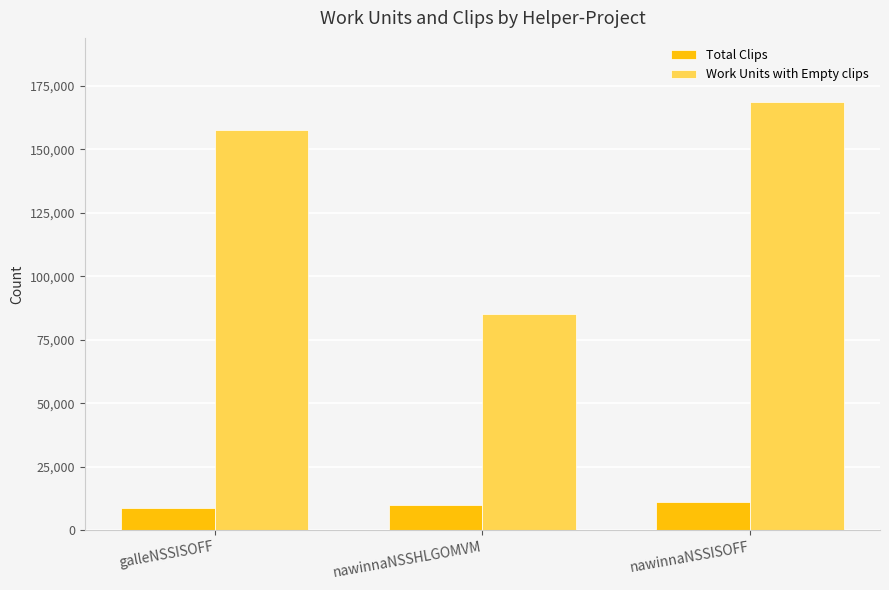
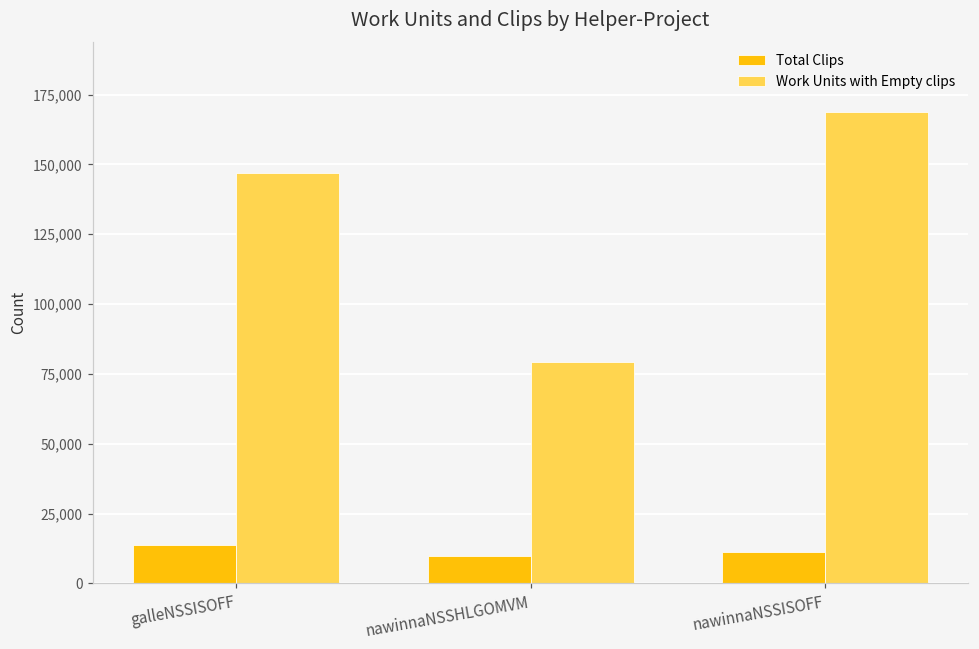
  {
    "Total Clips": {
-     "galleNSSISOFF": "9,000",
+     "galleNSSISOFF": "14,000",
      "nawinnaNSSHLGOMVM": "10,000",
      "nawinnaNSSISOFF": "11,000"
    },
    "Work Units with Empty clips": {
-     "galleNSSISOFF": "158,000",
-     "nawinnaNSSHLGOMVM": "85,000",
+     "galleNSSISOFF": "147,000",
+     "nawinnaNSSHLGOMVM": "79,000",
      "nawinnaNSSISOFF": "169,000"
    }
  }
